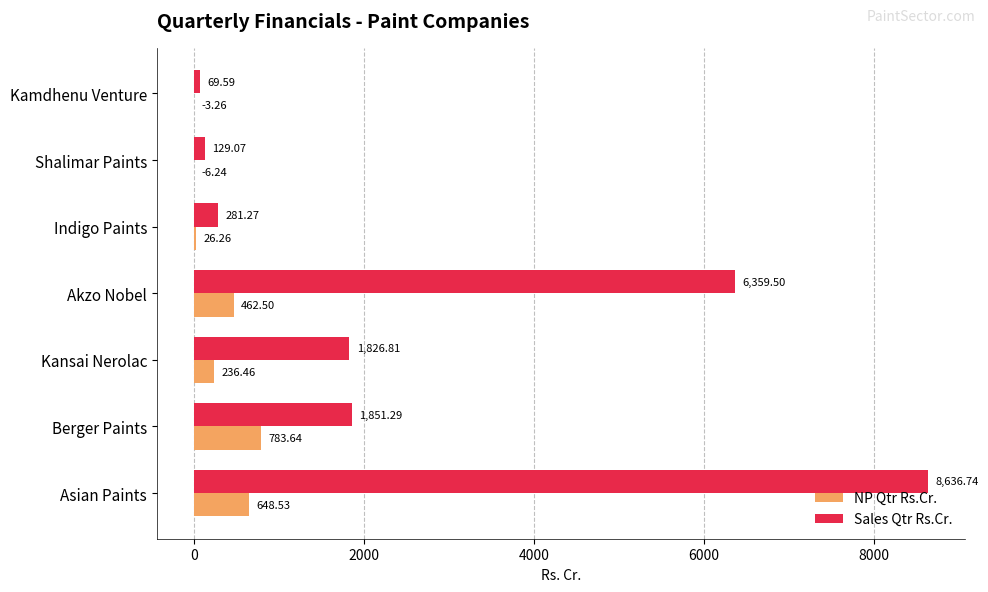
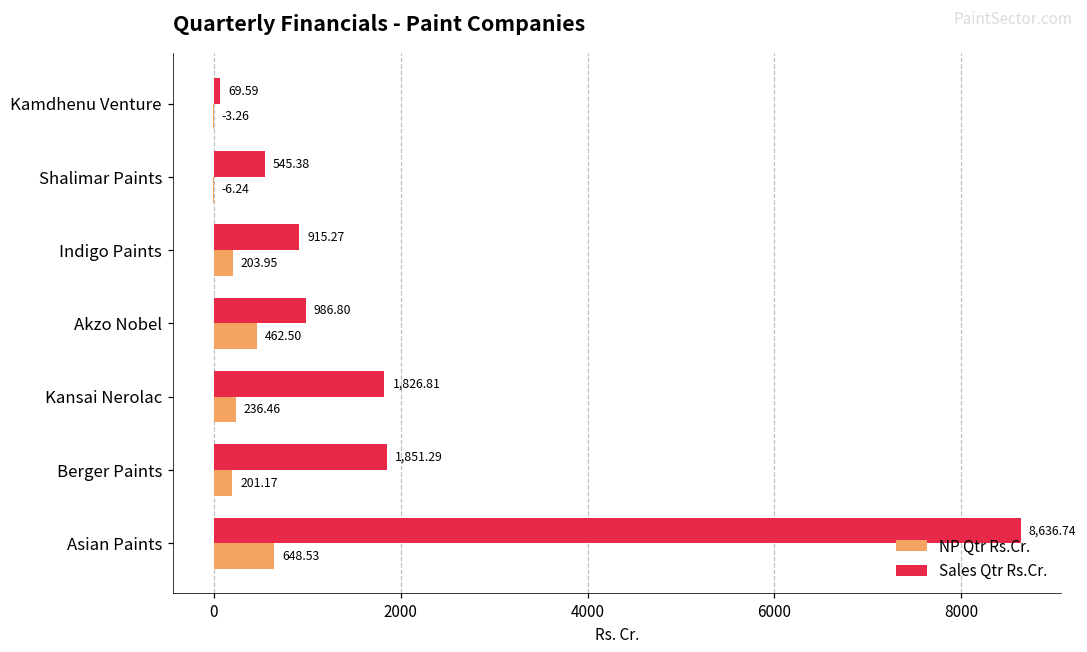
  {
    "NP Qtr Rs.Cr.": {
      "Kamdhenu Venture": "-3.26",
      "Shalimar Paints": "-6.24",
-     "Indigo Paints": "26.26",
+     "Indigo Paints": "203.95",
      "Akzo Nobel": "462.50",
      "Kansai Nerolac": "236.46",
-     "Berger Paints": "783.64",
+     "Berger Paints": "201.17",
      "Asian Paints": "648.53"
    },
    "Sales Qtr Rs.Cr.": {
      "Kamdhenu Venture": "69.59",
-     "Shalimar Paints": "129.07",
-     "Indigo Paints": "281.27",
-     "Akzo Nobel": "6,359.50",
+     "Shalimar Paints": "545.38",
+     "Indigo Paints": "915.27",
+     "Akzo Nobel": "986.80",
      "Kansai Nerolac": "1,826.81",
      "Berger Paints": "1,851.29",
      "Asian Paints": "8,636.74"
    }
  }
